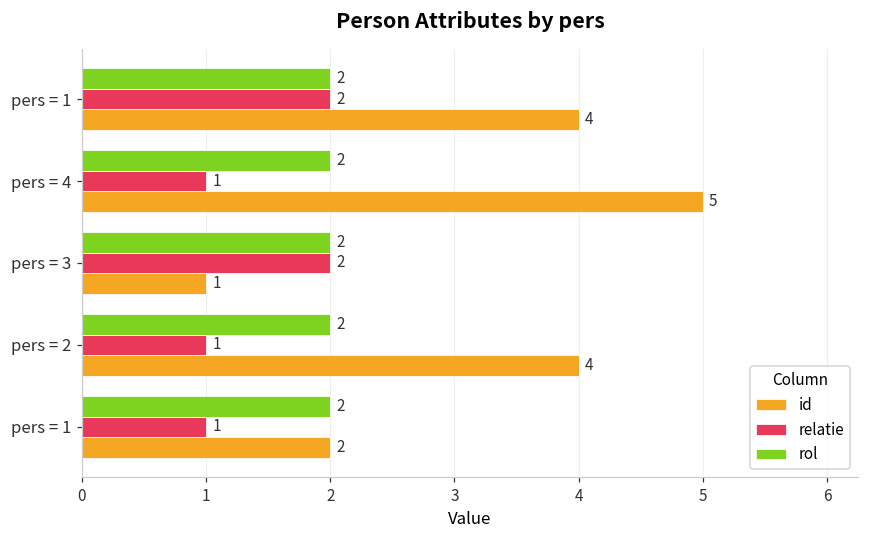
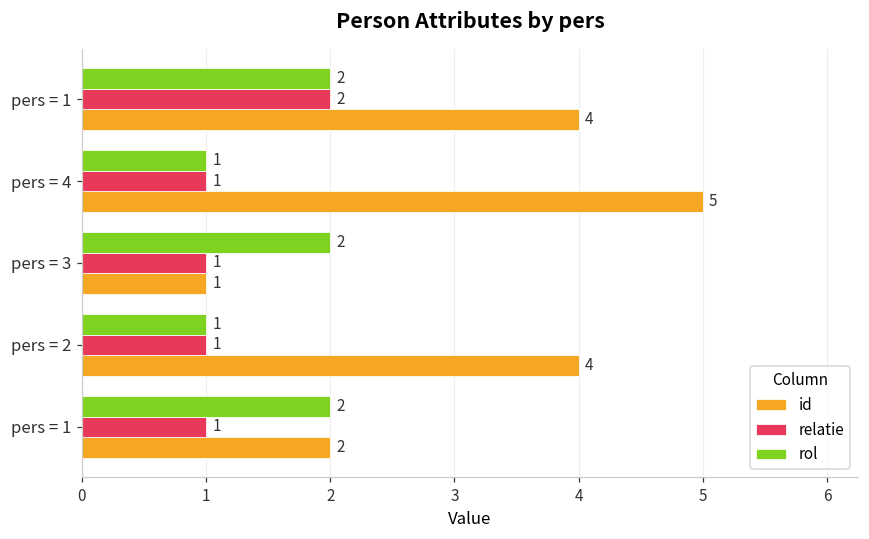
  {
    "id": {
      "pers = 4": 5,
      "pers = 3": 1,
      "pers = 2": 4
    },
    "relatie": {
      "pers = 4": 1,
-     "pers = 3": 2,
+     "pers = 3": 1,
      "pers = 2": 1
    },
    "rol": {
-     "pers = 4": 2,
+     "pers = 4": 1,
      "pers = 3": 2,
-     "pers = 2": 2
+     "pers = 2": 1
    }
  }
